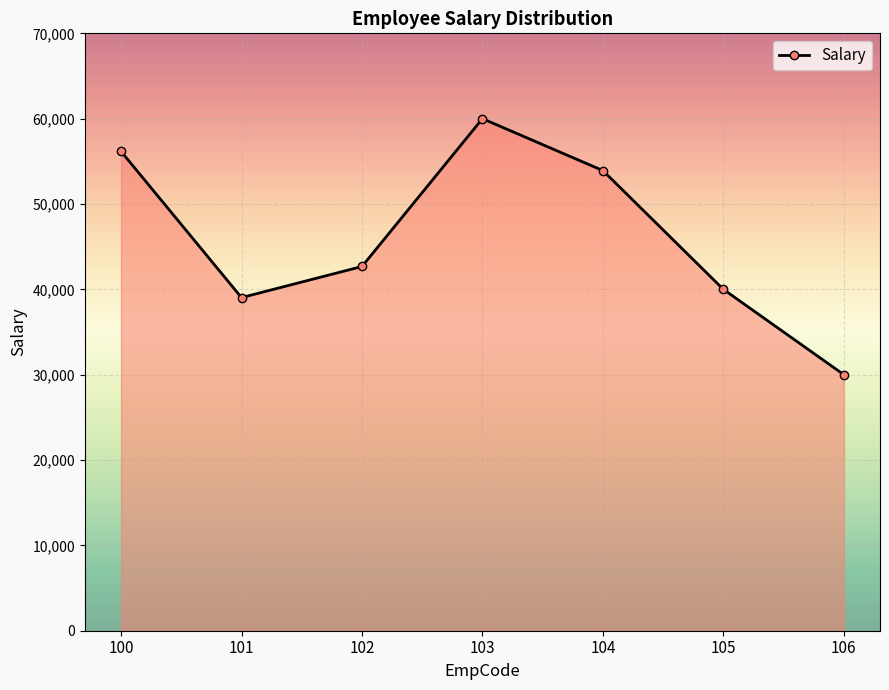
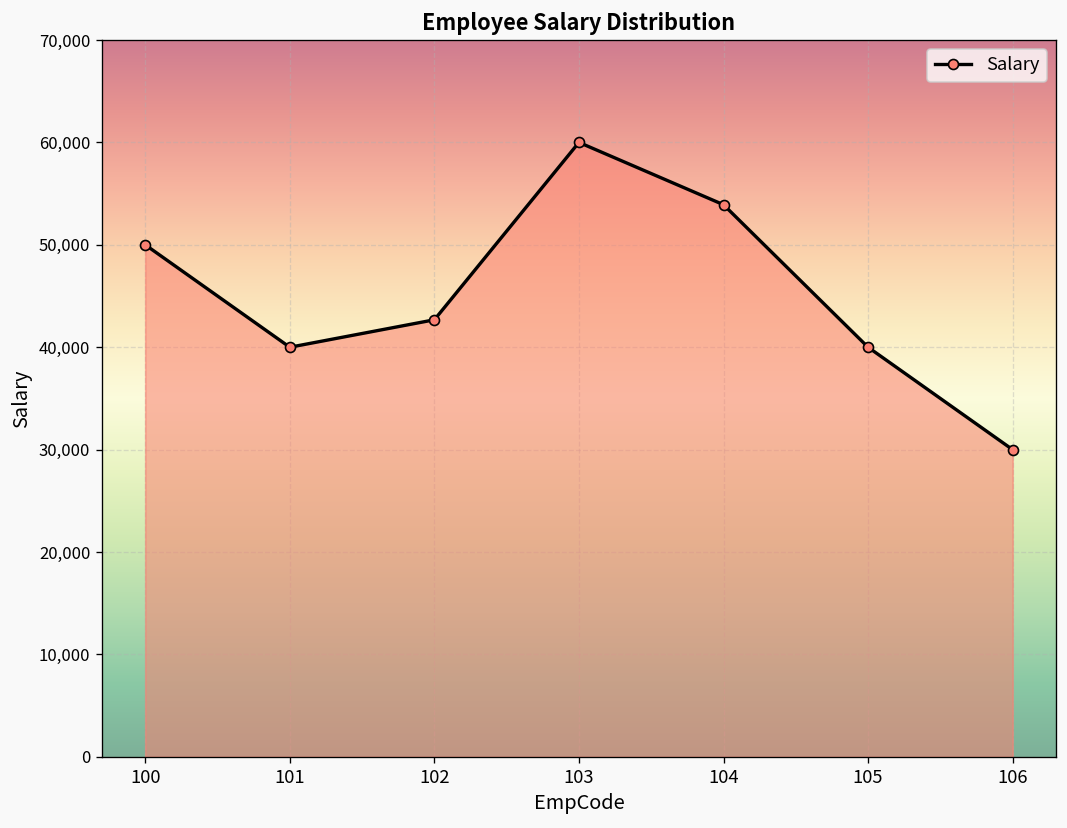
  {
-   "100": "56,000",
-   "101": "39,000",
+   "100": "50,000",
+   "101": "40,000",
    "102": "43,000",
    "103": "60,000",
    "104": "54,000",
    "105": "40,000",
    "106": "30,000"
  }
